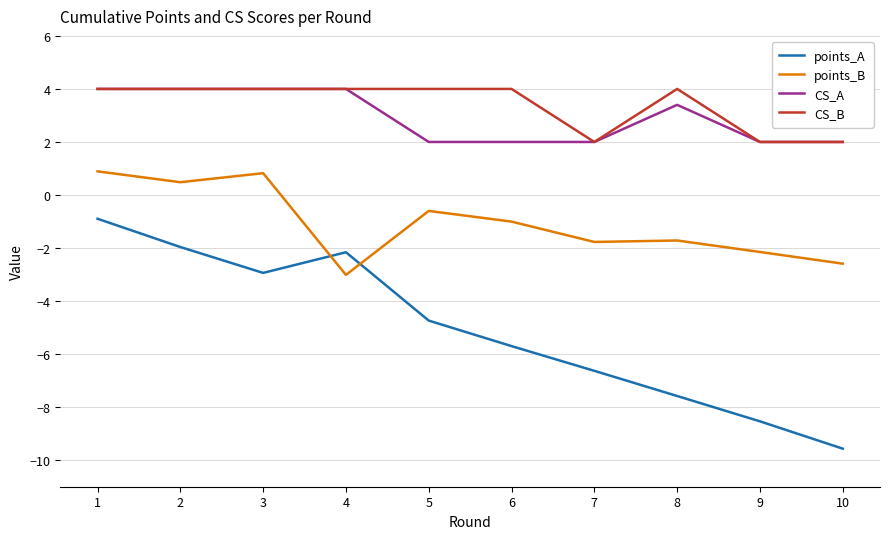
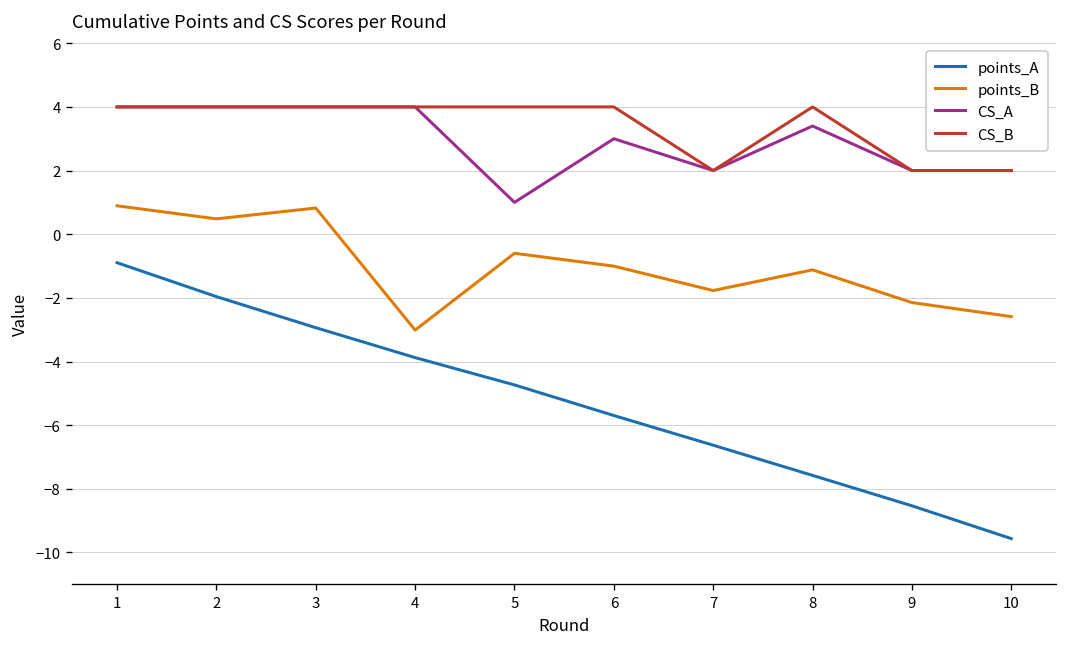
  {
    "points_A": {
      "1": -0.9,
      "2": -2.0,
      "3": -2.9,
-     "4": -2.2,
+     "4": -3.9,
      "5": -4.7,
      "6": -5.7,
      "7": -6.6,
      "8": -7.6,
      "9": -8.5,
      "10": -9.6
    },
    "points_B": {
      "1": 0.9,
      "2": 0.5,
      "3": 0.8,
      "4": -3.0,
      "5": -0.6,
      "6": -1.0,
      "7": -1.8,
-     "8": -1.7,
+     "8": -1.1,
      "9": -2.1,
      "10": -2.6
    },
    "CS_A": {
-     "5": 2,
-     "6": 2,
+     "5": 1,
+     "6": 3,
      "8": 3.4
    },
    "CS_B": {
      "5": 4.0,
      "6": 4.0,
      "8": 4.0
    }
  }
